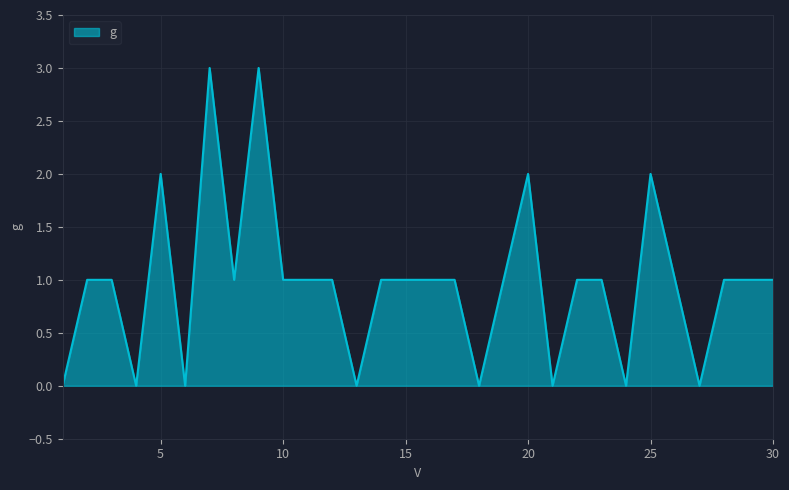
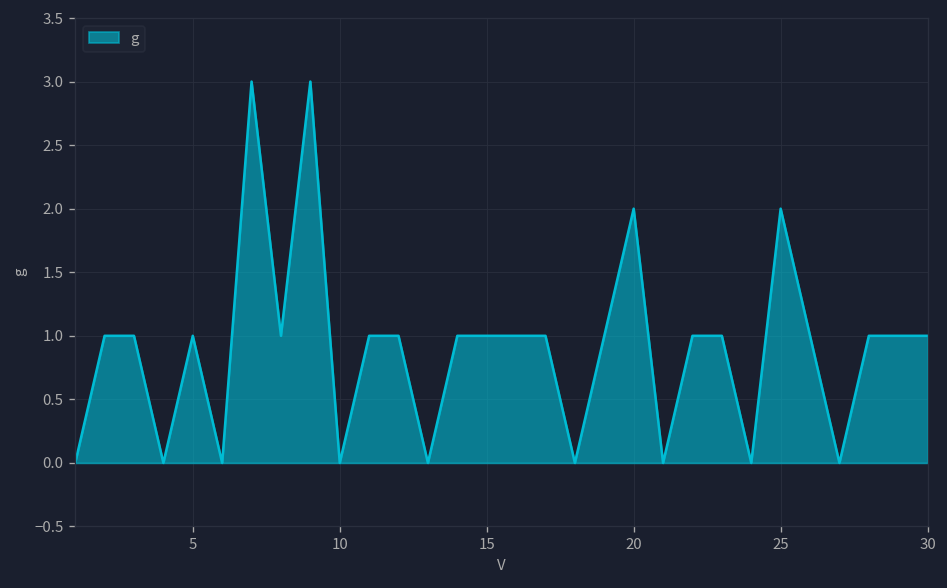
  {
-   "5": 2,
-   "10": 1,
+   "5": 1,
+   "10": 0,
    "15": 1,
    "20": 2,
    "25": 2,
    "30": 1
  }
